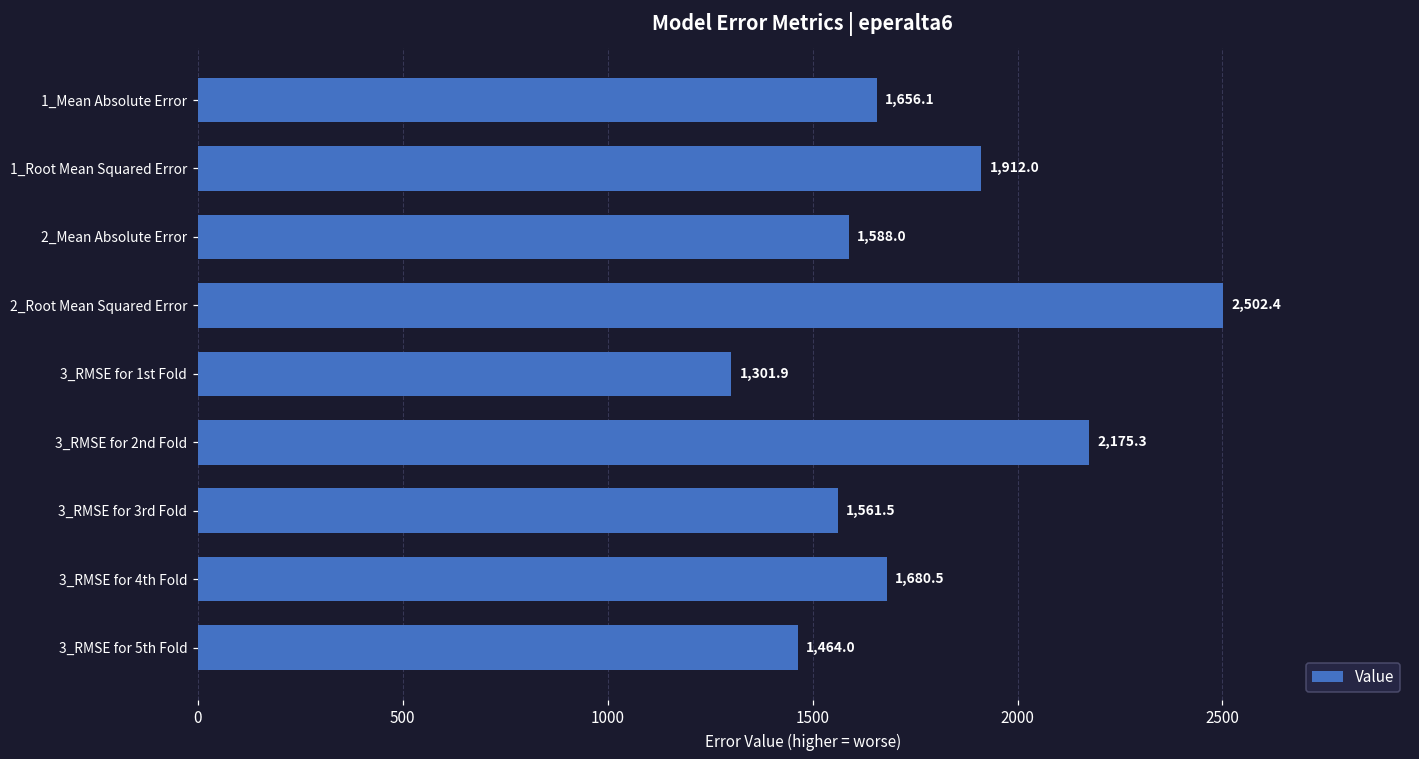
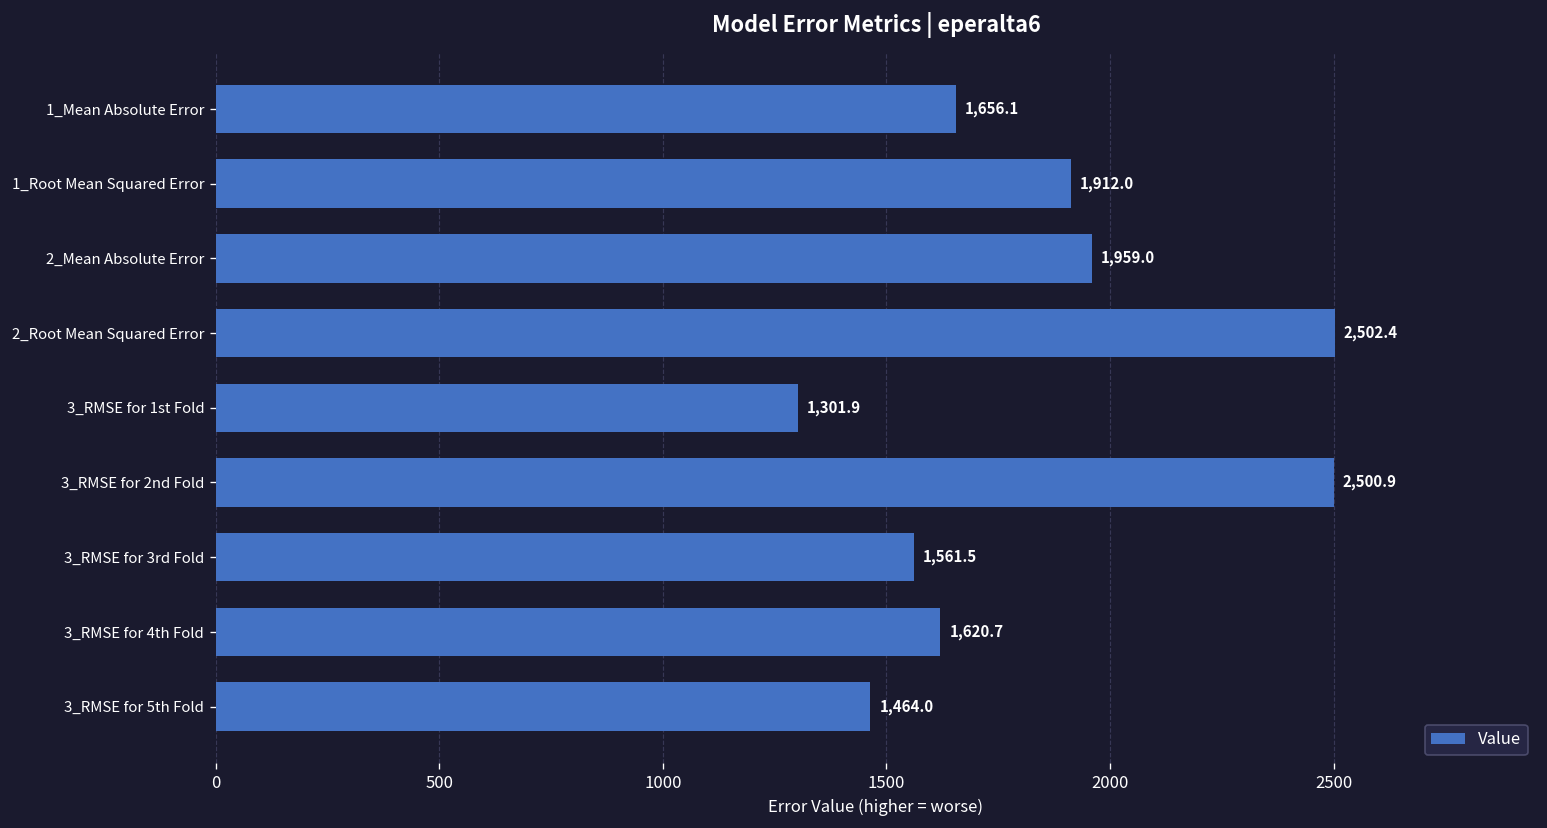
  {
    "1_Mean Absolute Error": "1,656.1",
    "1_Root Mean Squared Error": "1,912.0",
-   "2_Mean Absolute Error": "1,588.0",
+   "2_Mean Absolute Error": "1,959.0",
    "2_Root Mean Squared Error": "2,502.4",
    "3_RMSE for 1st Fold": "1,301.9",
-   "3_RMSE for 2nd Fold": "2,175.3",
+   "3_RMSE for 2nd Fold": "2,500.9",
    "3_RMSE for 3rd Fold": "1,561.5",
-   "3_RMSE for 4th Fold": "1,680.5",
+   "3_RMSE for 4th Fold": "1,620.7",
    "3_RMSE for 5th Fold": "1,464.0"
  }
